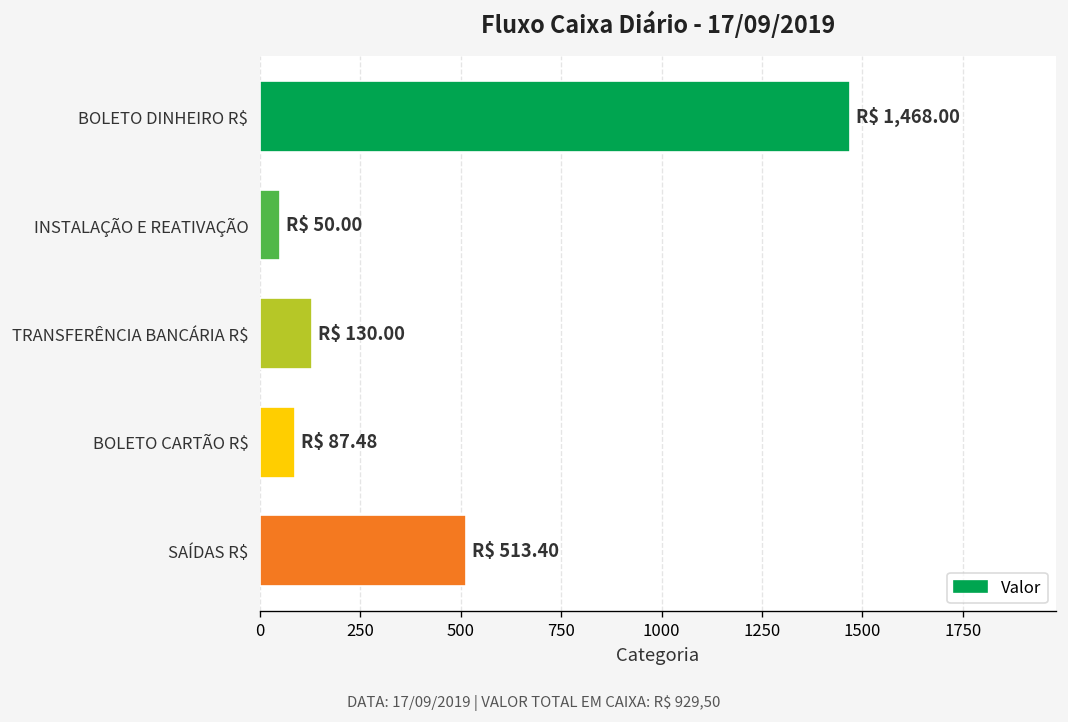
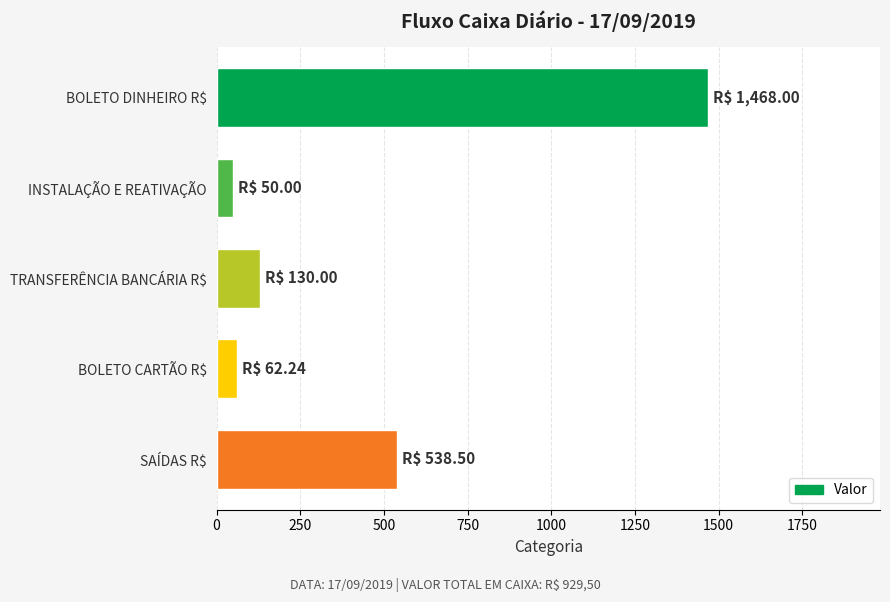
  {
    "BOLETO DINHEIRO R$": "1,468.00",
    "INSTALAÇÃO E REATIVAÇÃO": "50.00",
    "TRANSFERÊNCIA BANCÁRIA R$": "130.00",
-   "BOLETO CARTÃO R$": "87.48",
-   "SAÍDAS R$": "513.40"
+   "BOLETO CARTÃO R$": "62.24",
+   "SAÍDAS R$": "538.50"
  }
